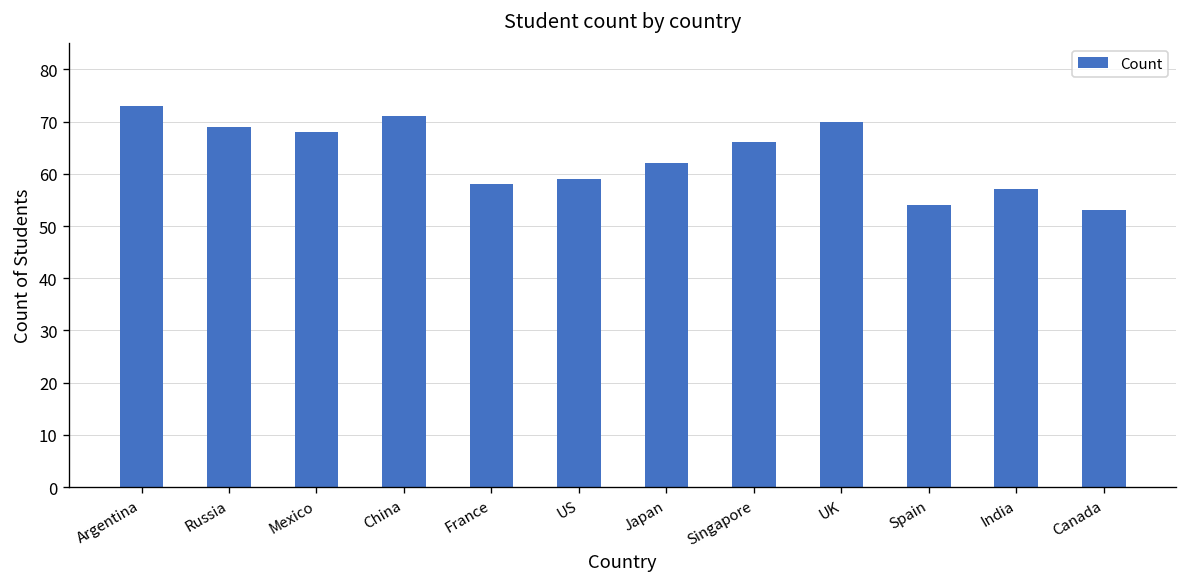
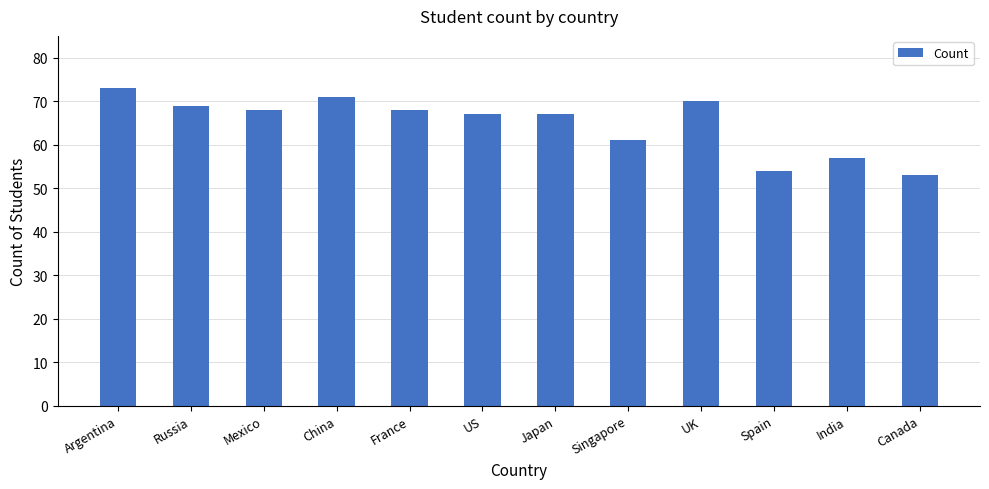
  {
    "Argentina": 73,
    "Russia": 69,
    "Mexico": 68,
    "China": 71,
-   "France": 58,
-   "US": 59,
-   "Japan": 62,
-   "Singapore": 66,
+   "France": 68,
+   "US": 67,
+   "Japan": 67,
+   "Singapore": 61,
    "UK": 70,
    "Spain": 54,
    "India": 57,
    "Canada": 53
  }
